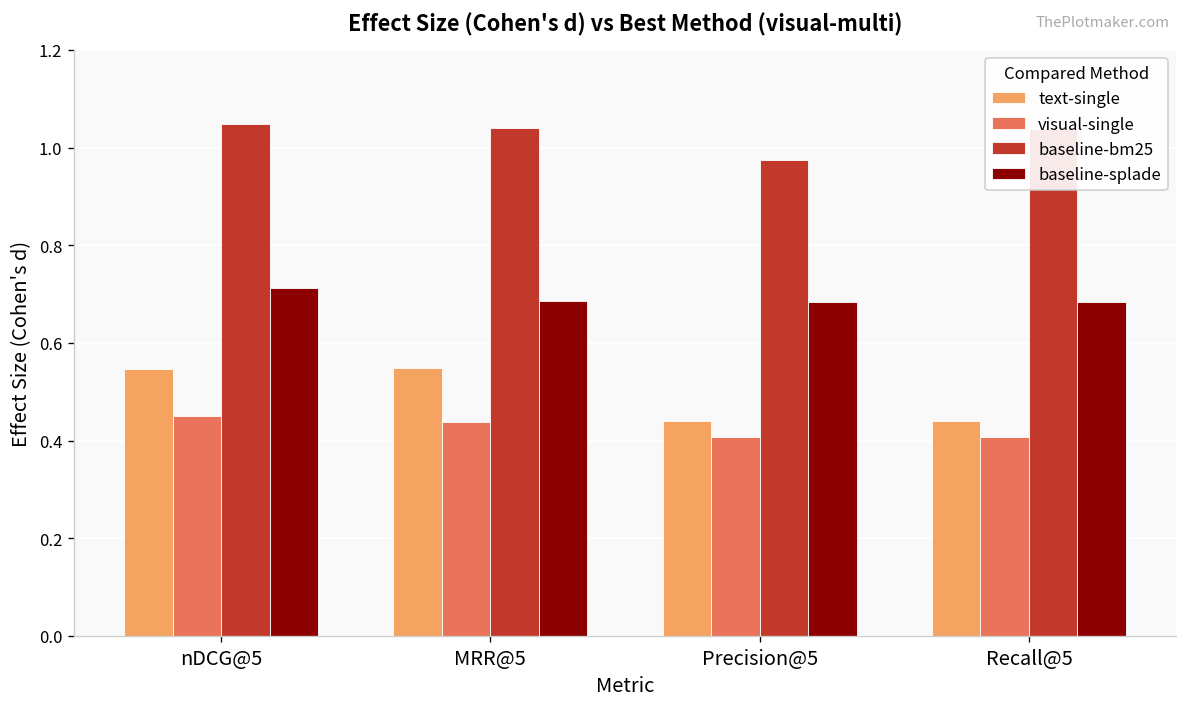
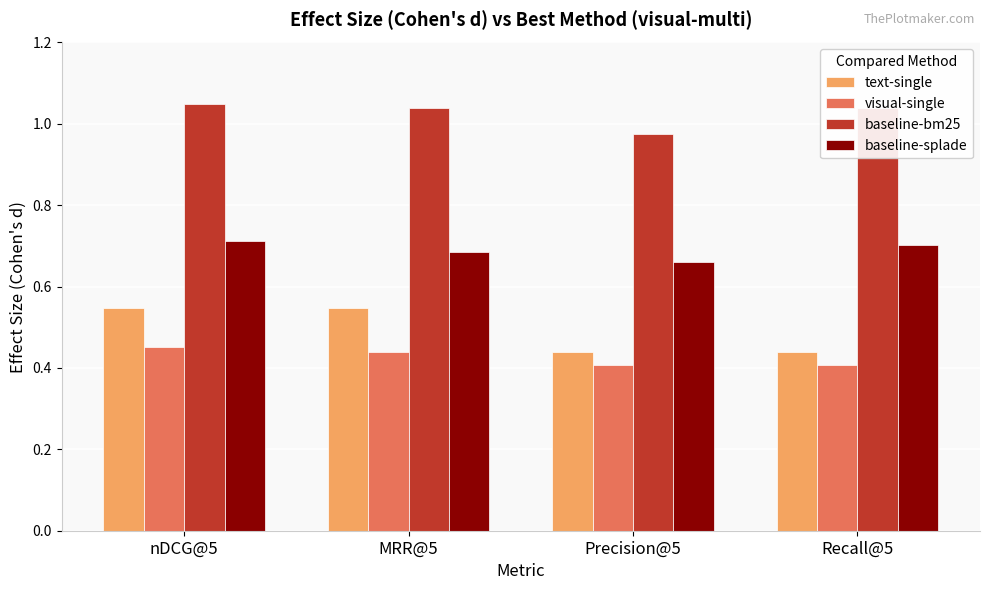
  {
    "baseline-bm25": {
      "nDCG@5": 1.05,
      "MRR@5": 1.04,
      "Precision@5": 0.98
    },
    "baseline-splade": {
      "nDCG@5": 0.71,
      "MRR@5": 0.69,
-     "Precision@5": 0.68,
-     "Recall@5": 0.68
+     "Precision@5": 0.66,
+     "Recall@5": 0.70
    }
  }
